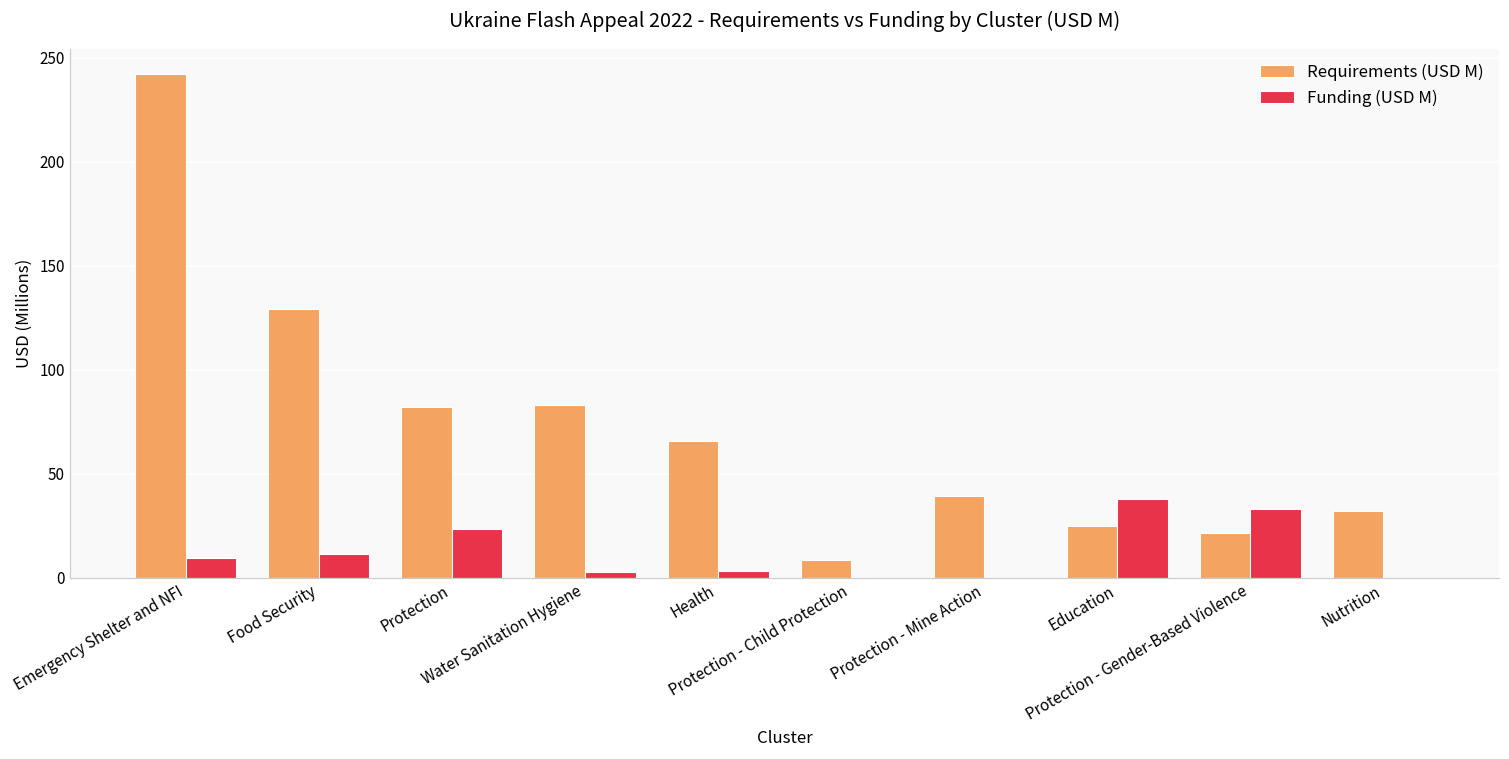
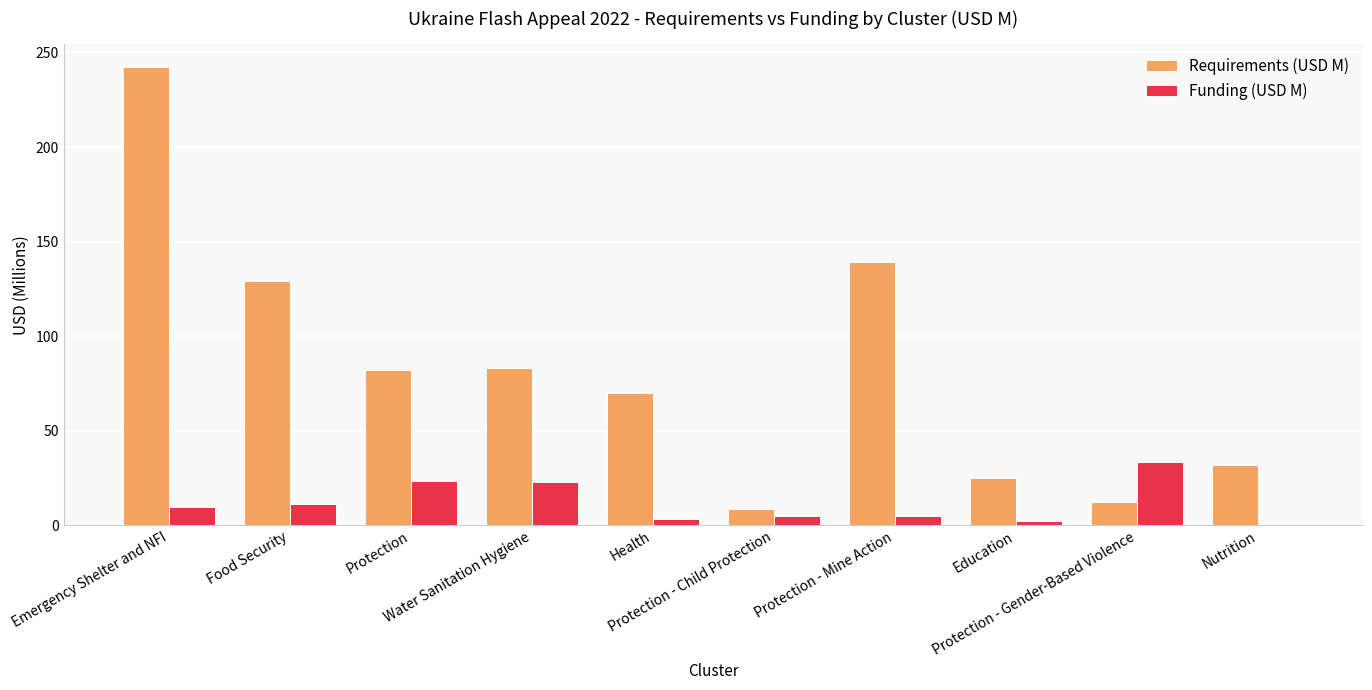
  {
    "Requirements (USD M)": {
      "Emergency Shelter and NFI": 242,
      "Food Security": 129,
      "Protection": 82,
      "Water Sanitation Hygiene": 83,
-     "Health": 66,
+     "Health": 70,
      "Protection - Child Protection": 9,
-     "Protection - Mine Action": 39,
+     "Protection - Mine Action": 139,
      "Education": 25,
-     "Protection - Gender-Based Violence": 22,
+     "Protection - Gender-Based Violence": 12,
      "Nutrition": 32
    },
    "Funding (USD M)": {
      "Emergency Shelter and NFI": 9,
      "Food Security": 11,
      "Protection": 24,
-     "Water Sanitation Hygiene": 3,
+     "Water Sanitation Hygiene": 23,
      "Health": 3,
-     "Protection - Child Protection": 0,
-     "Protection - Mine Action": 0,
-     "Education": 38,
+     "Protection - Child Protection": 5,
+     "Protection - Mine Action": 5,
+     "Education": 2,
      "Protection - Gender-Based Violence": 33,
      "Nutrition": 0
    }
  }
